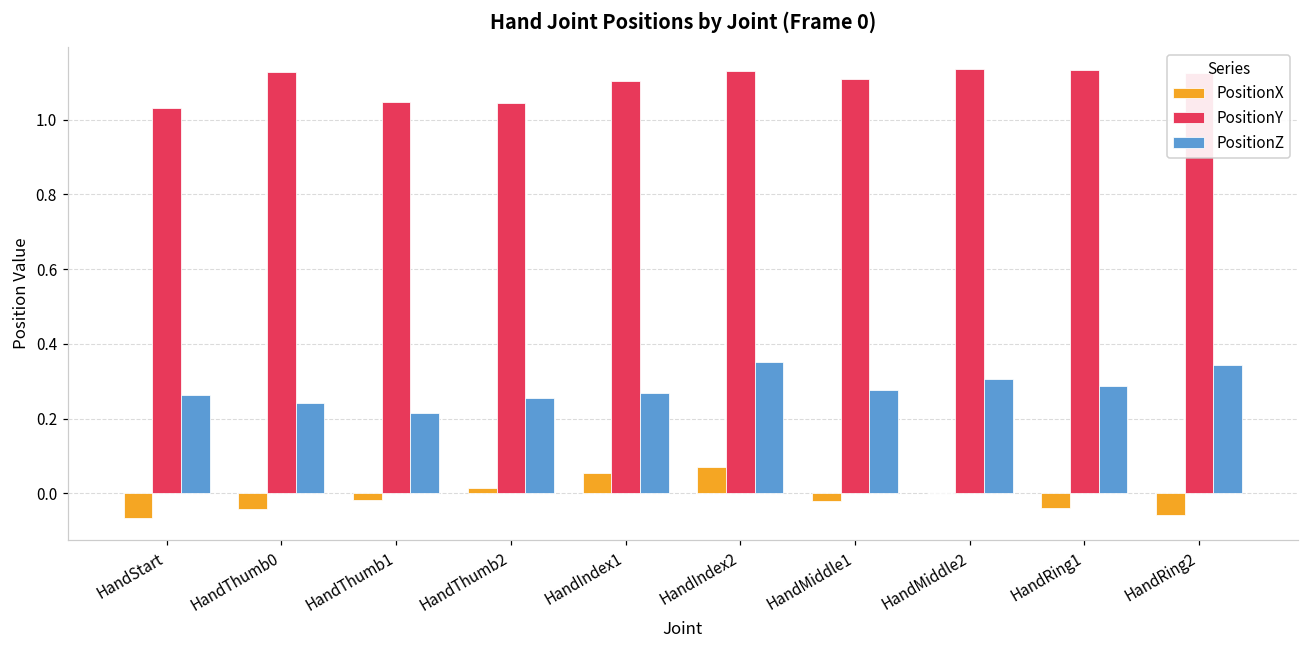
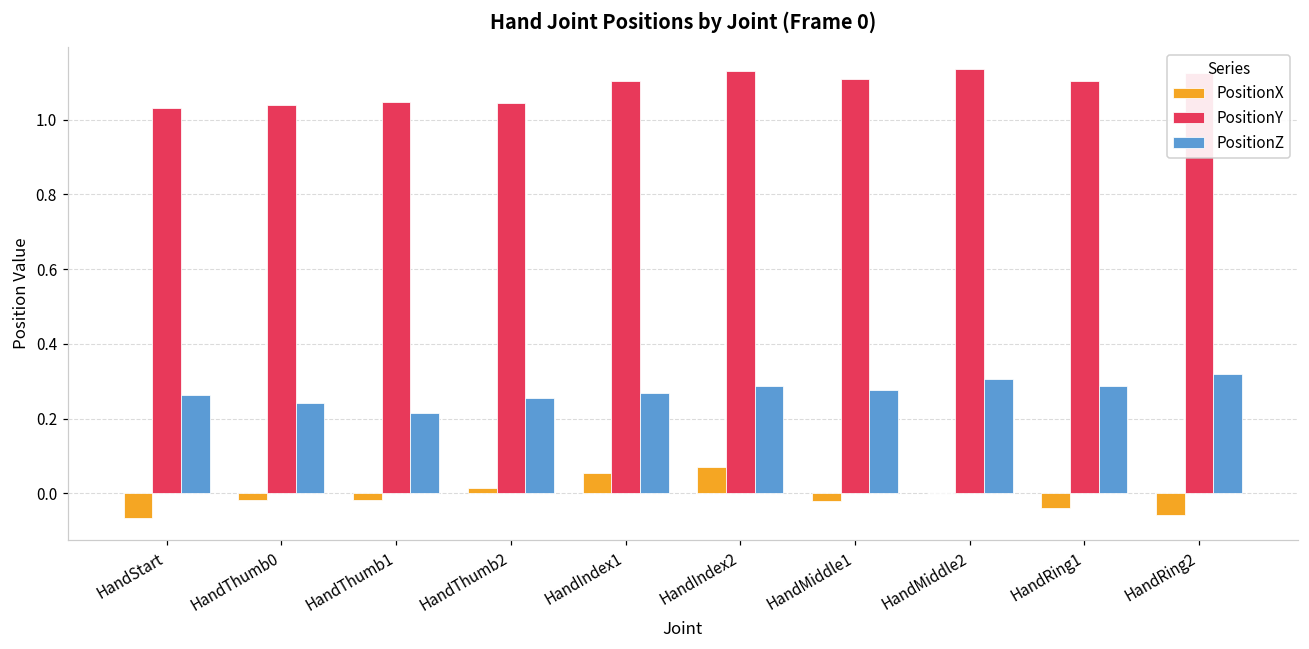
  {
    "PositionX": {
      "HandStart": -0.06,
-     "HandThumb0": -0.04,
+     "HandThumb0": -0.02,
      "HandThumb1": -0.02,
      "HandThumb2": 0.01,
      "HandIndex1": 0.05,
      "HandIndex2": 0.07,
      "HandMiddle1": -0.02,
      "HandRing1": -0.04,
      "HandRing2": -0.06
    },
    "PositionY": {
      "HandStart": 1.03,
-     "HandThumb0": 1.13,
+     "HandThumb0": 1.04,
      "HandThumb1": 1.05,
      "HandThumb2": 1.05,
      "HandIndex1": 1.10,
      "HandIndex2": 1.13,
      "HandMiddle1": 1.11,
      "HandMiddle2": 1.13,
-     "HandRing1": 1.13
+     "HandRing1": 1.10
    },
    "PositionZ": {
      "HandStart": 0.26,
      "HandThumb0": 0.24,
      "HandThumb1": 0.22,
      "HandThumb2": 0.26,
      "HandIndex1": 0.27,
-     "HandIndex2": 0.35,
+     "HandIndex2": 0.29,
      "HandMiddle1": 0.28,
      "HandMiddle2": 0.31,
      "HandRing1": 0.29,
-     "HandRing2": 0.34
+     "HandRing2": 0.32
    }
  }
